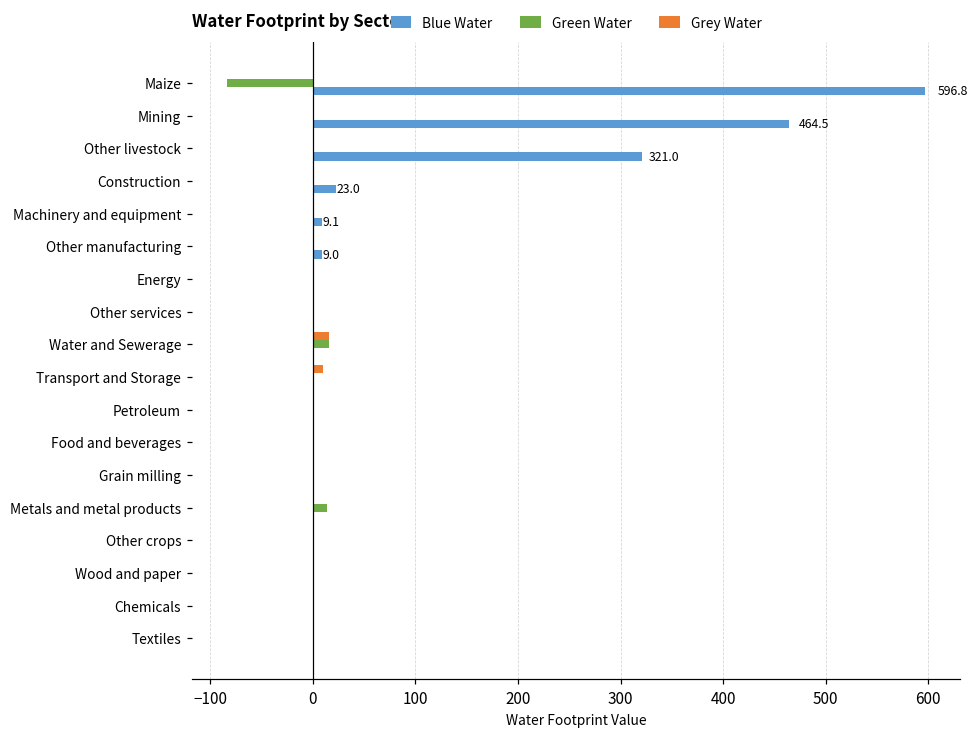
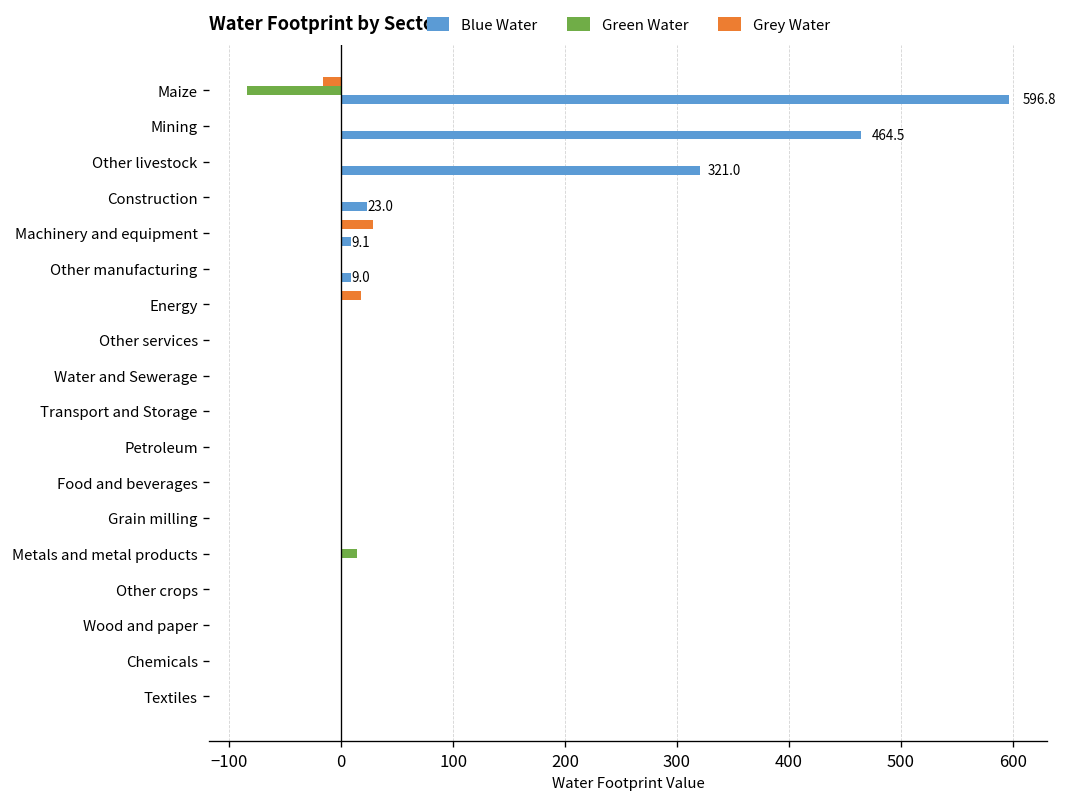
  {
    "Blue Water": {
      "Maize": 596.8,
      "Mining": 464.5,
      "Other livestock": 321.0,
      "Construction": 23.0,
      "Machinery and equipment": 9.1,
      "Other manufacturing": 9.0
    },
    "Green Water": {
      "Maize": -80,
      "Mining": 0,
      "Other livestock": 0,
      "Construction": 0,
      "Machinery and equipment": 0,
      "Other manufacturing": 0,
      "Energy": 0,
      "Other services": 0,
-     "Water and Sewerage": 20,
+     "Water and Sewerage": 0,
      "Transport and Storage": 0,
      "Petroleum": 0,
      "Food and beverages": 0,
      "Grain milling": 0,
      "Metals and metal products": 10,
      "Wood and paper": 0,
      "Chemicals": 0,
      "Textiles": 0
    },
    "Grey Water": {
-     "Maize": 0,
-     "Machinery and equipment": 0,
-     "Energy": 0,
-     "Water and Sewerage": 20,
-     "Transport and Storage": 10
+     "Maize": -20,
+     "Machinery and equipment": 30,
+     "Energy": 20,
+     "Water and Sewerage": 0,
+     "Transport and Storage": 0
    }
  }
